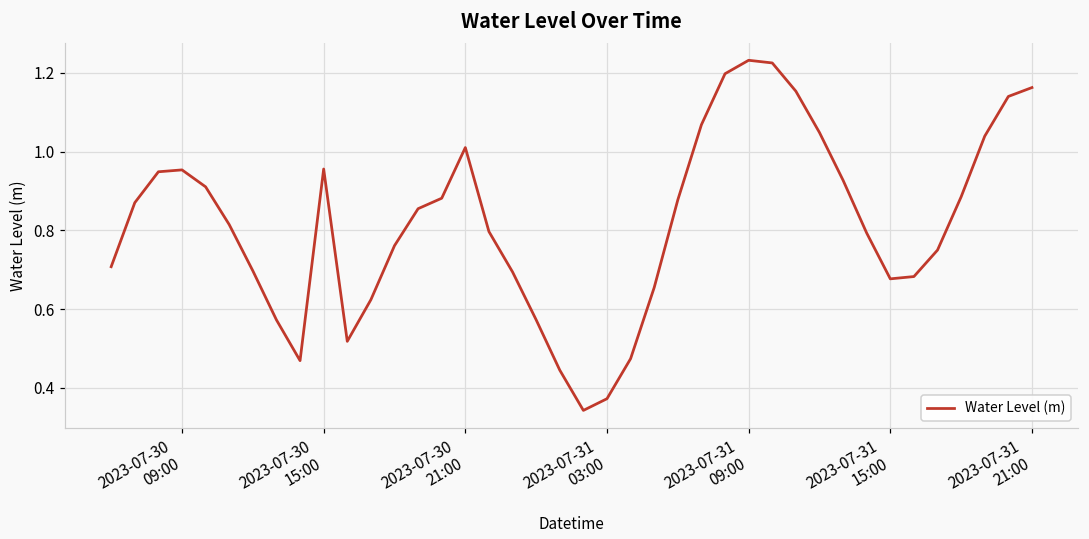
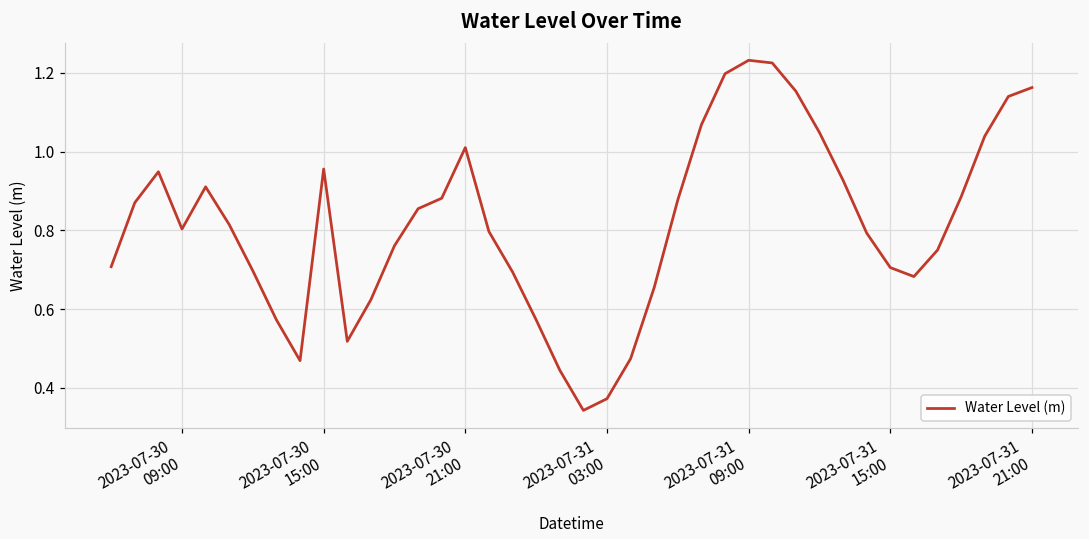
  {
-   "2023-07-30 09:00": 0.95,
+   "2023-07-30 09:00": 0.80,
    "2023-07-30 15:00": 0.96,
    "2023-07-30 21:00": 1.01,
    "2023-07-31 03:00": 0.37,
    "2023-07-31 09:00": 1.23,
-   "2023-07-31 15:00": 0.68,
+   "2023-07-31 15:00": 0.71,
    "2023-07-31 21:00": 1.16
  }
